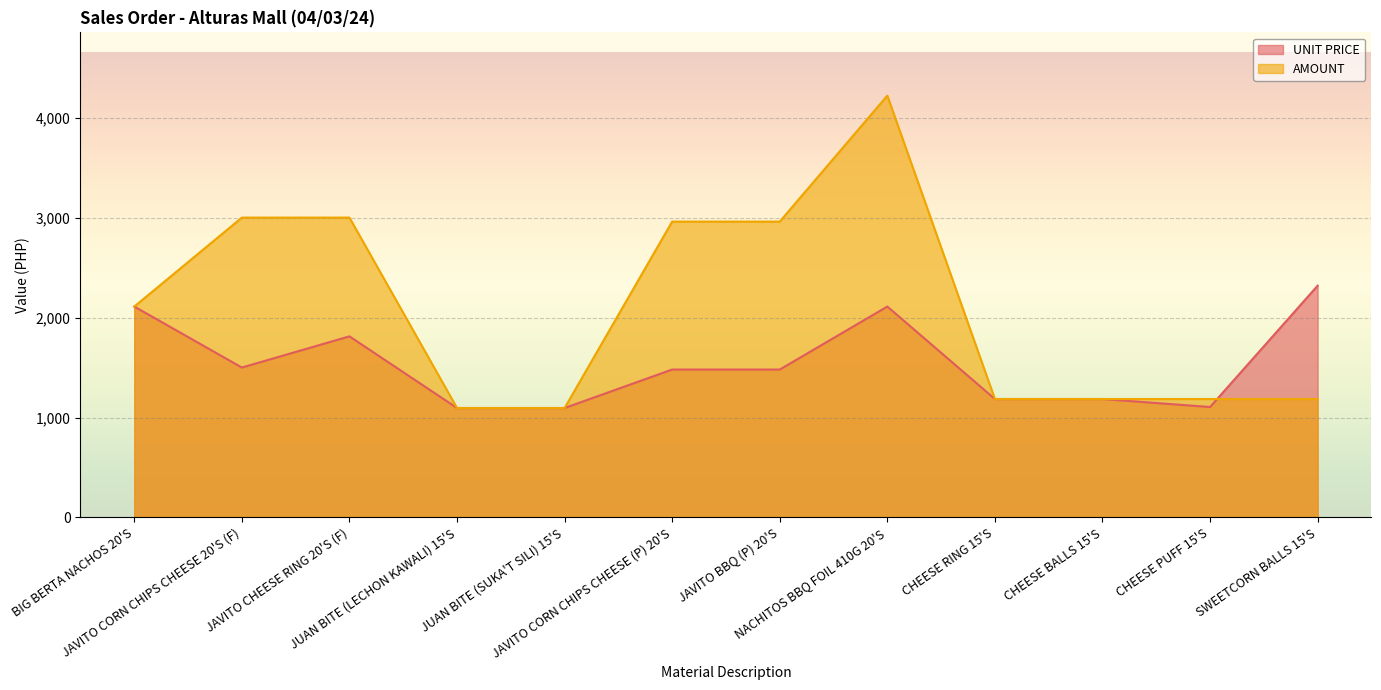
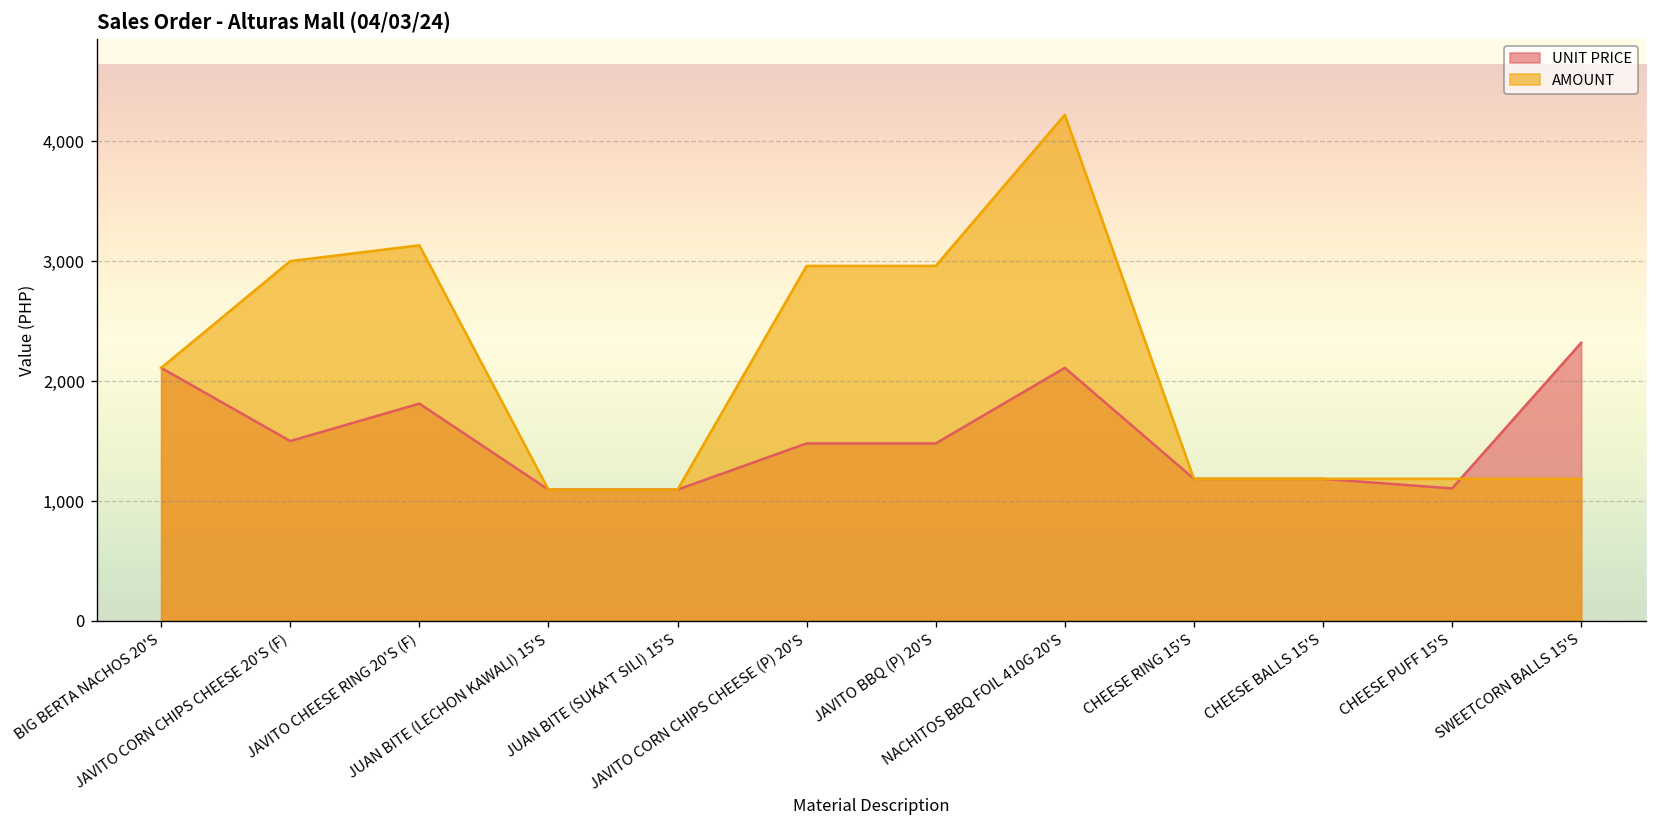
  {
    "UNIT PRICE": {
      "JAVITO CORN CHIPS CHEESE 20'S (F)": "1,500",
      "JAVITO CHEESE RING 20'S (F)": "1,800",
      "JAVITO CORN CHIPS CHEESE (P) 20'S": "1,500",
      "JAVITO BBQ (P) 20'S": "1,500",
      "NACHITOS BBQ FOIL 410G 20'S": "2,100",
      "CHEESE PUFF 15'S": "1,100",
      "SWEETCORN BALLS 15'S": "2,300"
    },
    "AMOUNT": {
      "JAVITO CORN CHIPS CHEESE 20'S (F)": "3,000",
-     "JAVITO CHEESE RING 20'S (F)": "3,000",
+     "JAVITO CHEESE RING 20'S (F)": "3,100",
      "JAVITO CORN CHIPS CHEESE (P) 20'S": "3,000",
      "JAVITO BBQ (P) 20'S": "3,000",
      "NACHITOS BBQ FOIL 410G 20'S": "4,200",
      "CHEESE PUFF 15'S": "1,200",
      "SWEETCORN BALLS 15'S": "1,200"
    }
  }
